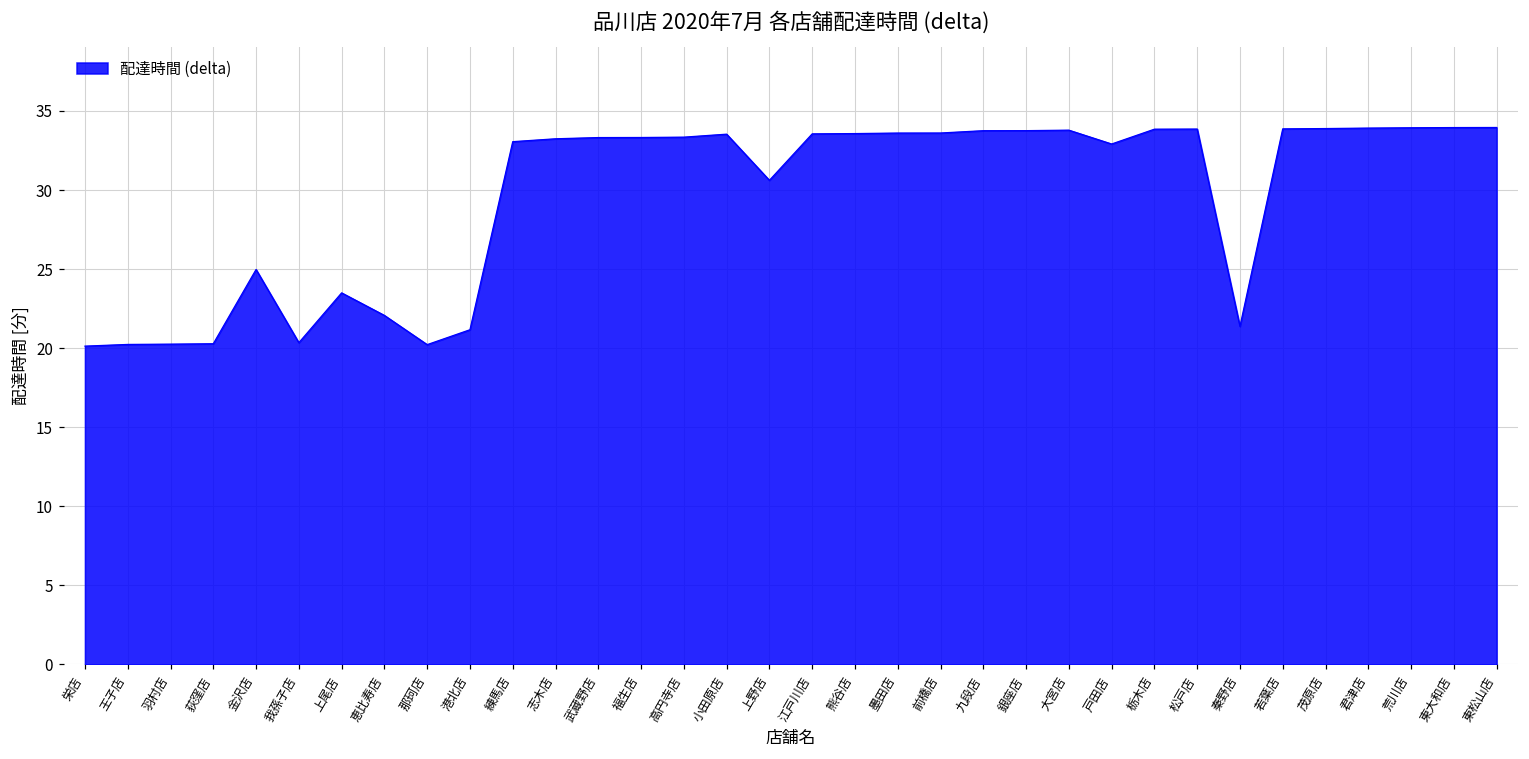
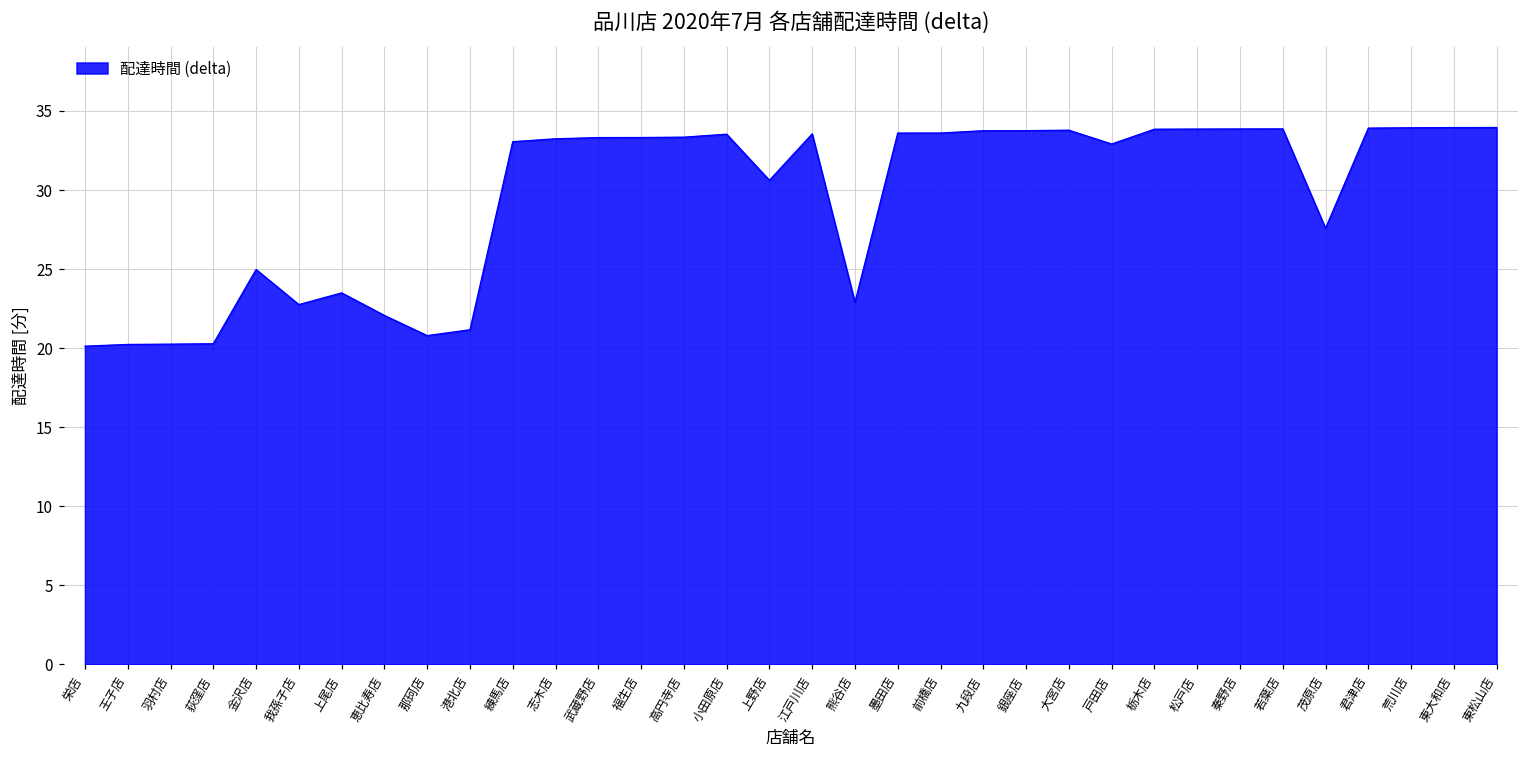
  {
    "栄店": 20.1,
    "王子店": 20.2,
    "羽村店": 20.3,
    "荻窪店": 20.3,
    "金沢店": 25.0,
-   "我孫子店": 20.3,
+   "我孫子店": 22.8,
    "上尾店": 23.5,
    "恵比寿店": 22.1,
-   "那珂店": 20.2,
+   "那珂店": 20.8,
    "港北店": 21.2,
    "練馬店": 33.1,
    "志木店": 33.2,
    "武蔵野店": 33.3,
    "福生店": 33.3,
    "高円寺店": 33.3,
    "小田原店": 33.5,
    "上野店": 30.6,
    "江戸川店": 33.6,
-   "熊谷店": 33.6,
+   "熊谷店": 22.9,
    "墨田店": 33.6,
    "前橋店": 33.6,
    "九段店": 33.8,
    "銀座店": 33.8,
    "大宮店": 33.8,
    "戸田店": 32.9,
    "栃木店": 33.8,
    "松戸店": 33.9,
-   "秦野店": 21.4,
+   "秦野店": 33.9,
    "若葉店": 33.9,
-   "茂原店": 33.9,
+   "茂原店": 27.6,
    "君津店": 33.9,
    "荒川店": 33.9,
    "東大和店": 34.0,
    "東松山店": 34.0
  }
